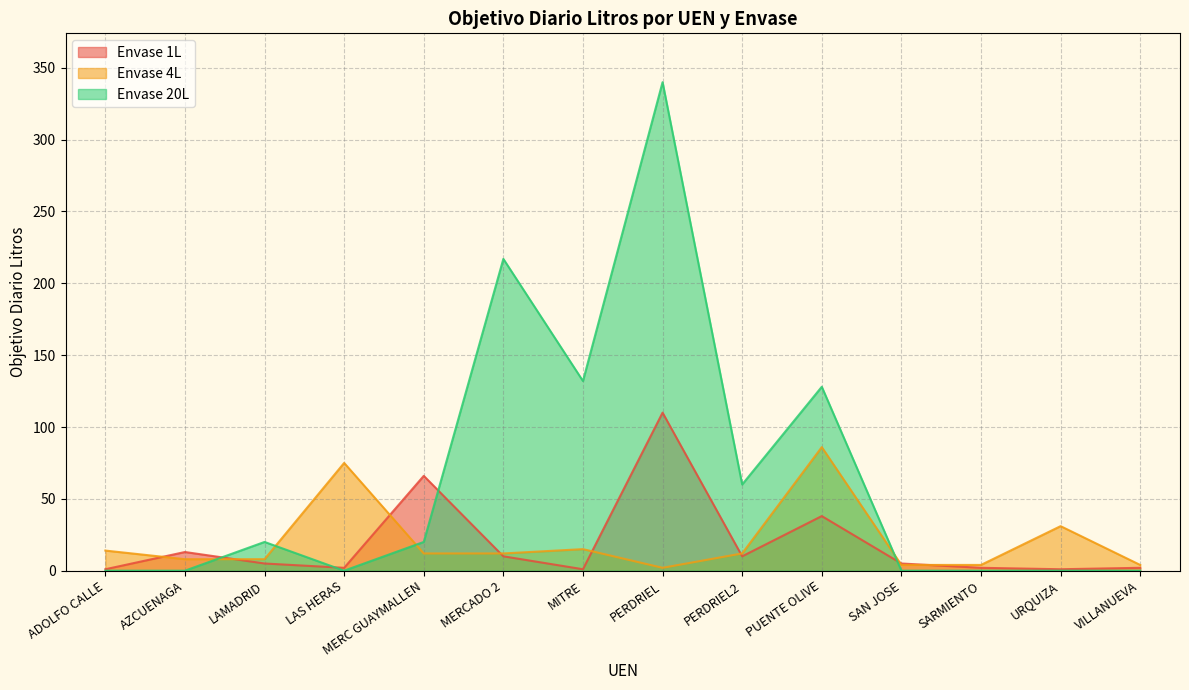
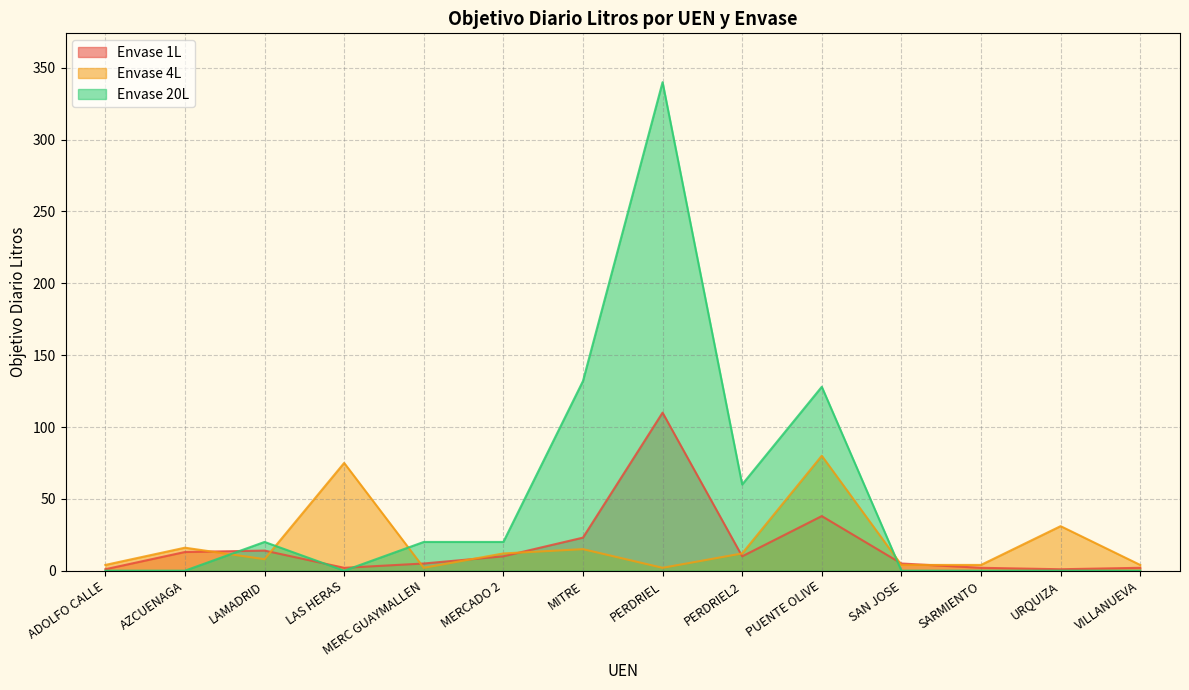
  {
    "Envase 1L": {
      "AZCUENAGA": 13,
-     "LAMADRID": 5,
+     "LAMADRID": 14,
      "LAS HERAS": 2,
-     "MERC GUAYMALLEN": 66,
+     "MERC GUAYMALLEN": 5,
      "MERCADO 2": 10,
-     "MITRE": 1,
+     "MITRE": 23,
      "PERDRIEL": 110,
      "PERDRIEL2": 10,
      "PUENTE OLIVE": 38,
      "SARMIENTO": 2,
      "VILLANUEVA": 2
    },
    "Envase 4L": {
-     "ADOLFO CALLE": 14,
-     "AZCUENAGA": 8,
+     "ADOLFO CALLE": 4,
+     "AZCUENAGA": 16,
      "LAMADRID": 8,
      "LAS HERAS": 75,
-     "MERC GUAYMALLEN": 12,
+     "MERC GUAYMALLEN": 2,
      "MERCADO 2": 12,
      "MITRE": 15,
      "PERDRIEL": 2,
      "PERDRIEL2": 12,
-     "PUENTE OLIVE": 86,
+     "PUENTE OLIVE": 80,
      "SARMIENTO": 4,
      "URQUIZA": 31,
      "VILLANUEVA": 4
    },
    "Envase 20L": {
      "AZCUENAGA": 0,
      "LAMADRID": 20,
      "LAS HERAS": 0,
      "MERC GUAYMALLEN": 20,
-     "MERCADO 2": 217,
+     "MERCADO 2": 20,
      "MITRE": 132,
      "PERDRIEL": 340,
      "PERDRIEL2": 60,
      "PUENTE OLIVE": 128,
      "SAN JOSE": 0,
      "SARMIENTO": 0,
      "VILLANUEVA": 0
    }
  }
